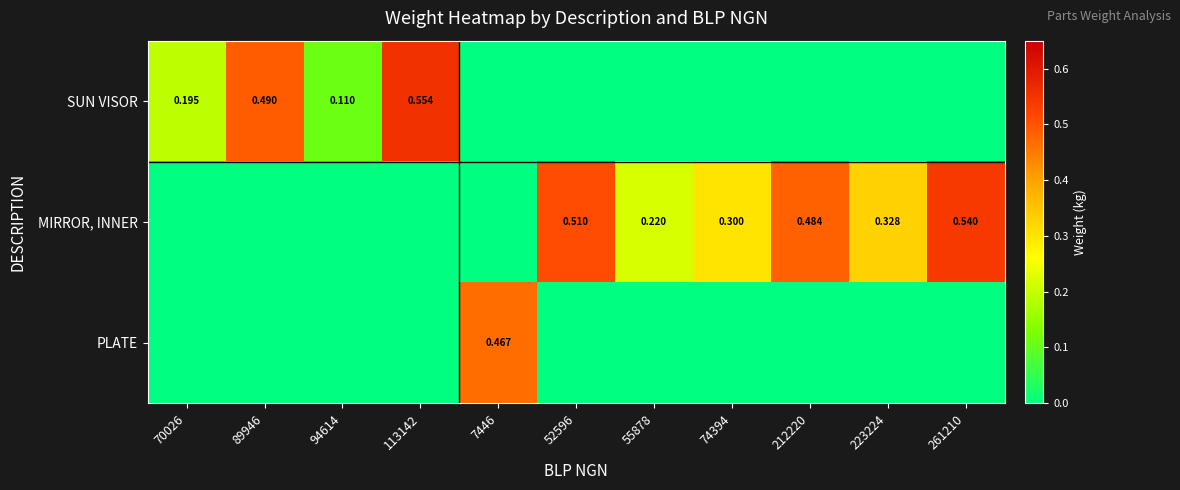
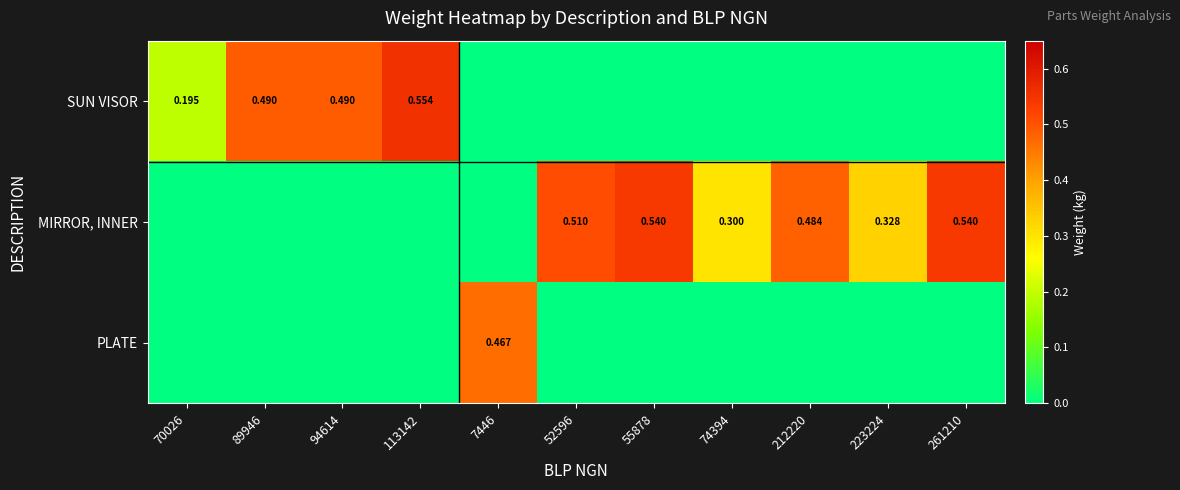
  {
    "SUN VISOR": {
      "70026": 0.195,
      "89946": 0.490,
-     "94614": 0.110,
+     "94614": 0.490,
      "113142": 0.554
    },
    "MIRROR, INNER": {
      "52596": 0.510,
-     "55878": 0.220,
+     "55878": 0.540,
      "74394": 0.300,
      "212220": 0.484,
      "223224": 0.328,
      "261210": 0.540
    },
    "PLATE": {
      "7446": 0.467
    }
  }
